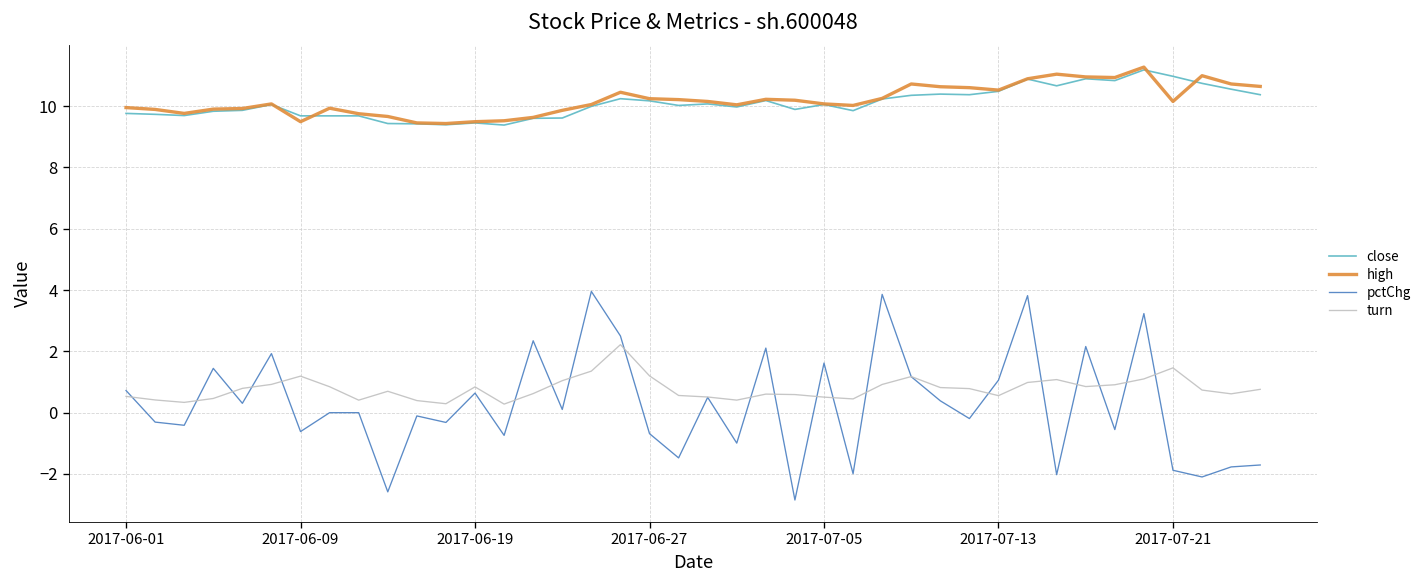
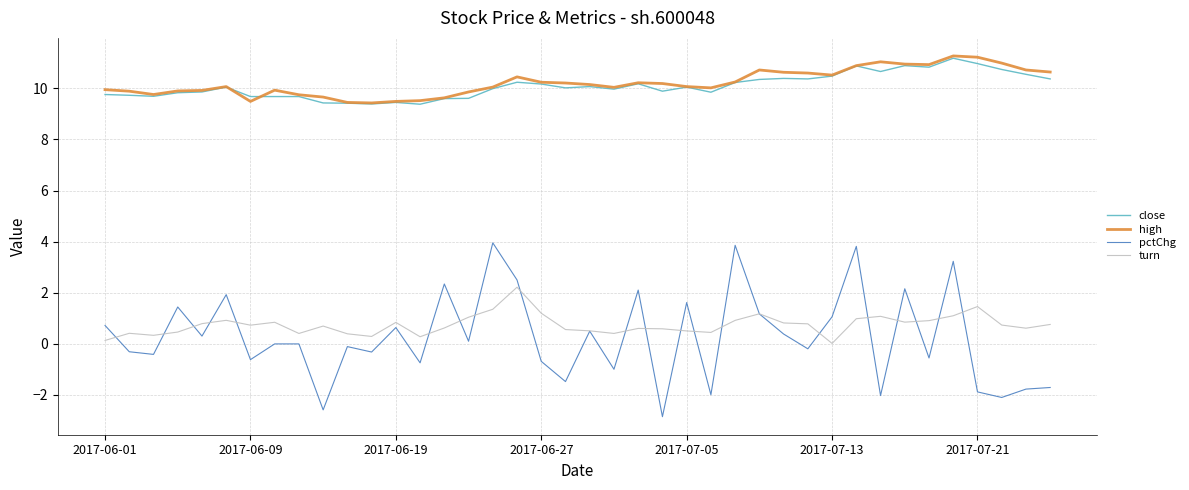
  {
    "high": {
      "2017-06-01": 10.0,
      "2017-06-09": 9.5,
-     "2017-07-21": 10.2
+     "2017-07-21": 11.2
    },
    "turn": {
-     "2017-06-01": 0.5,
-     "2017-06-09": 1.2,
+     "2017-06-01": 0.1,
+     "2017-06-09": 0.7,
      "2017-06-19": 0.8,
      "2017-06-27": 1.2,
      "2017-07-05": 0.5,
-     "2017-07-13": 0.6,
+     "2017-07-13": 0.0,
      "2017-07-21": 1.5
    }
  }
